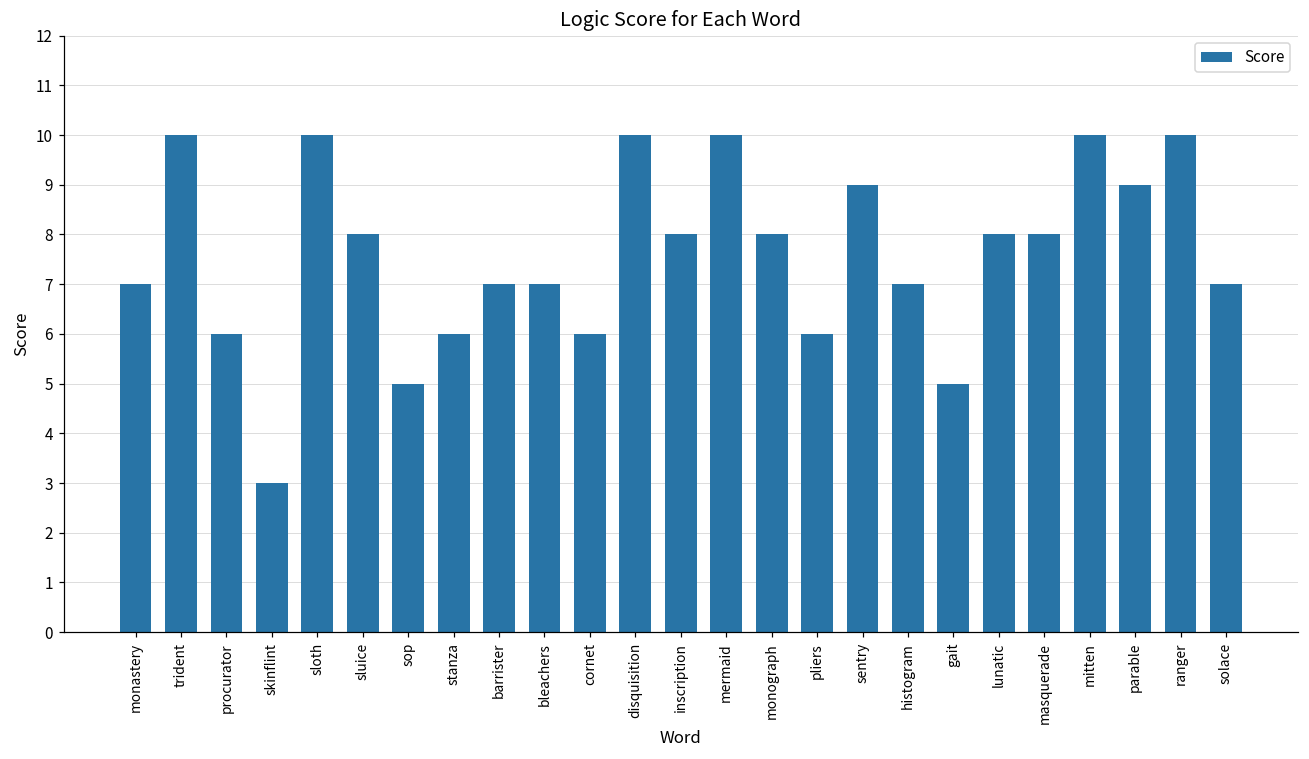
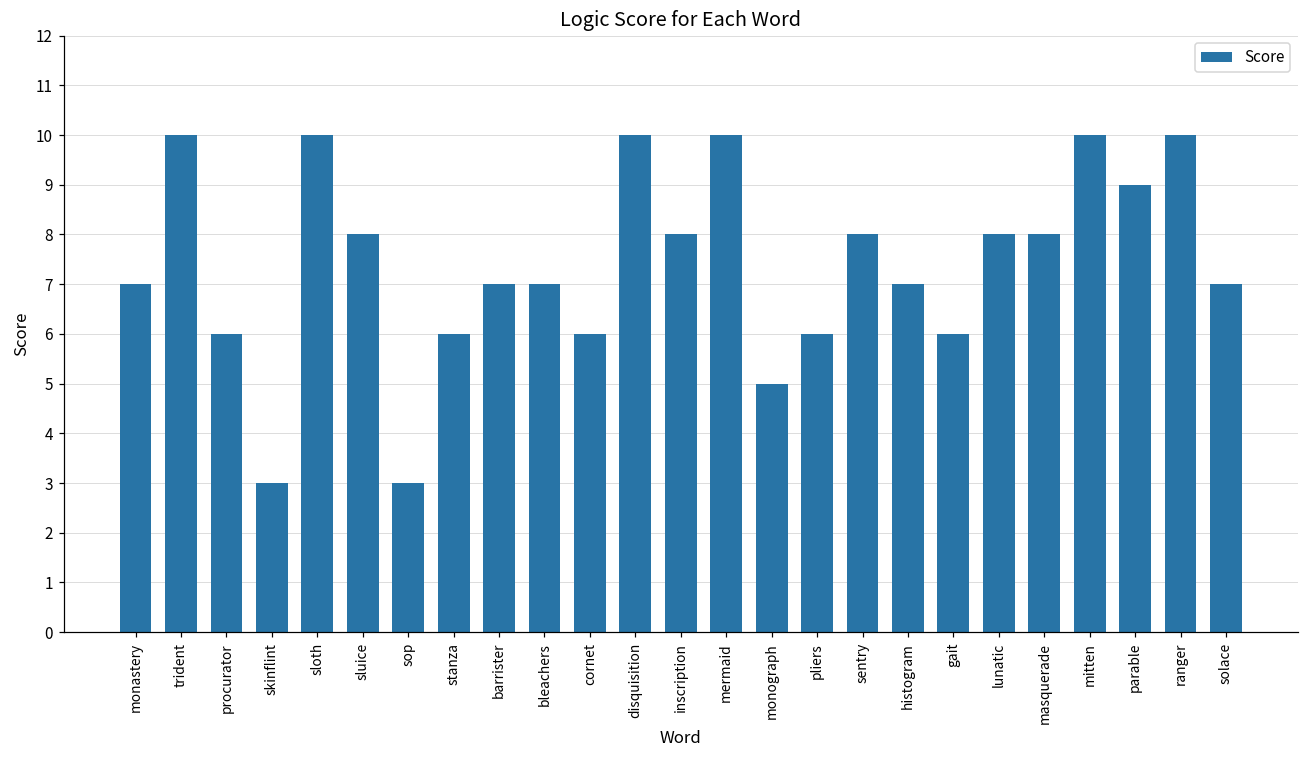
  {
    "monastery": 7,
    "trident": 10,
    "procurator": 6,
    "skinflint": 3,
    "sloth": 10,
    "sluice": 8,
-   "sop": 5,
+   "sop": 3,
    "stanza": 6,
    "barrister": 7,
    "bleachers": 7,
    "cornet": 6,
    "disquisition": 10,
    "inscription": 8,
    "mermaid": 10,
-   "monograph": 8,
+   "monograph": 5,
    "pliers": 6,
-   "sentry": 9,
+   "sentry": 8,
    "histogram": 7,
-   "gait": 5,
+   "gait": 6,
    "lunatic": 8,
    "masquerade": 8,
    "mitten": 10,
    "parable": 9,
    "ranger": 10,
    "solace": 7
  }
